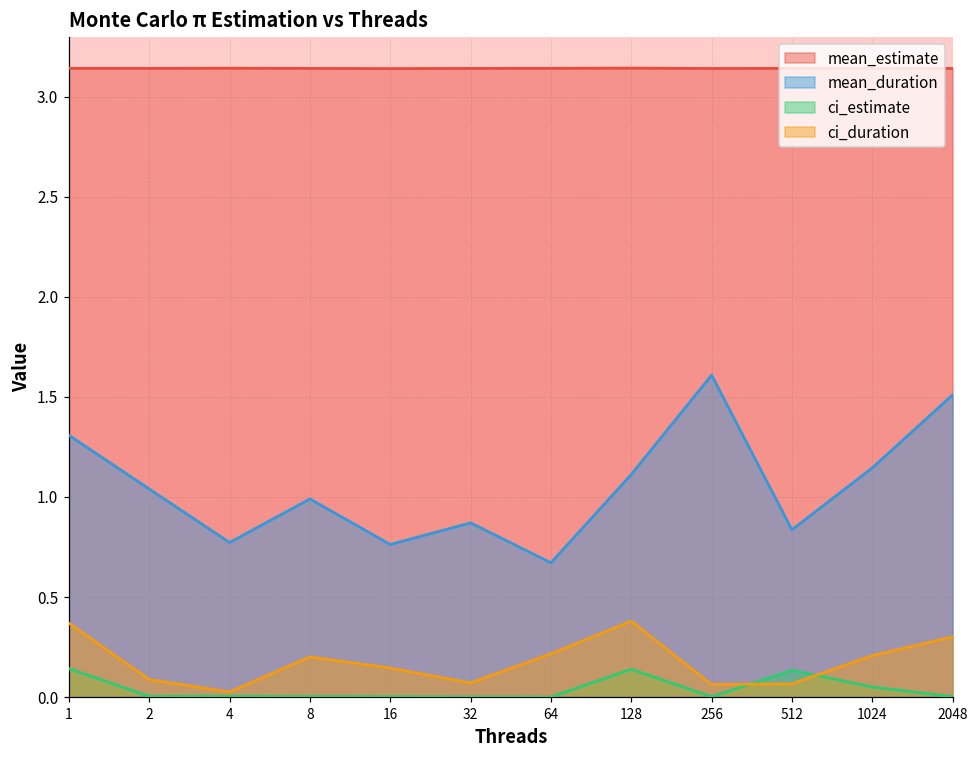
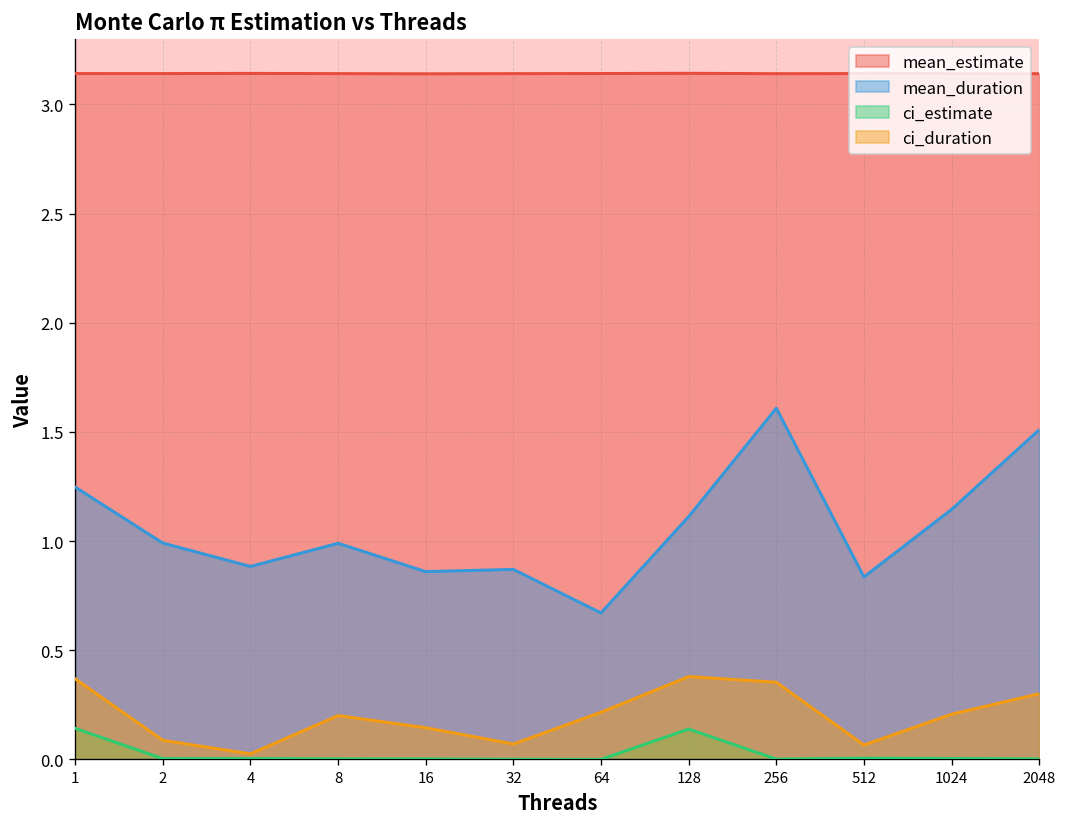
  {
    "mean_estimate": {
      "1": 3.14,
      "2": 3.14,
      "4": 3.14,
      "8": 3.14,
      "16": 3.14,
      "32": 3.14,
      "64": 3.14,
      "128": 3.14,
      "256": 3.14,
      "2048": 3.14
    },
    "mean_duration": {
-     "1": 1.31,
-     "2": 1.04,
-     "4": 0.77,
+     "1": 1.25,
+     "2": 0.99,
+     "4": 0.88,
      "8": 0.99,
-     "16": 0.76,
+     "16": 0.86,
      "32": 0.87,
      "64": 0.67,
      "128": 1.11,
      "256": 1.61,
      "512": 0.84,
      "1024": 1.15,
      "2048": 1.51
    },
    "ci_estimate": {
      "1": 0.14,
      "2": 0.00,
      "4": 0.00,
      "8": 0.00,
      "16": 0.00,
      "32": 0.00,
      "64": 0.00,
      "128": 0.14,
      "256": 0.00,
-     "512": 0.13,
-     "1024": 0.05,
+     "512": 0.01,
+     "1024": 0.00,
      "2048": 0.00
    },
    "ci_duration": {
      "1": 0.37,
      "2": 0.09,
      "4": 0.03,
      "8": 0.20,
      "16": 0.15,
      "32": 0.07,
      "64": 0.22,
      "128": 0.38,
-     "256": 0.06,
+     "256": 0.35,
      "512": 0.07,
      "1024": 0.21,
      "2048": 0.30
    }
  }
